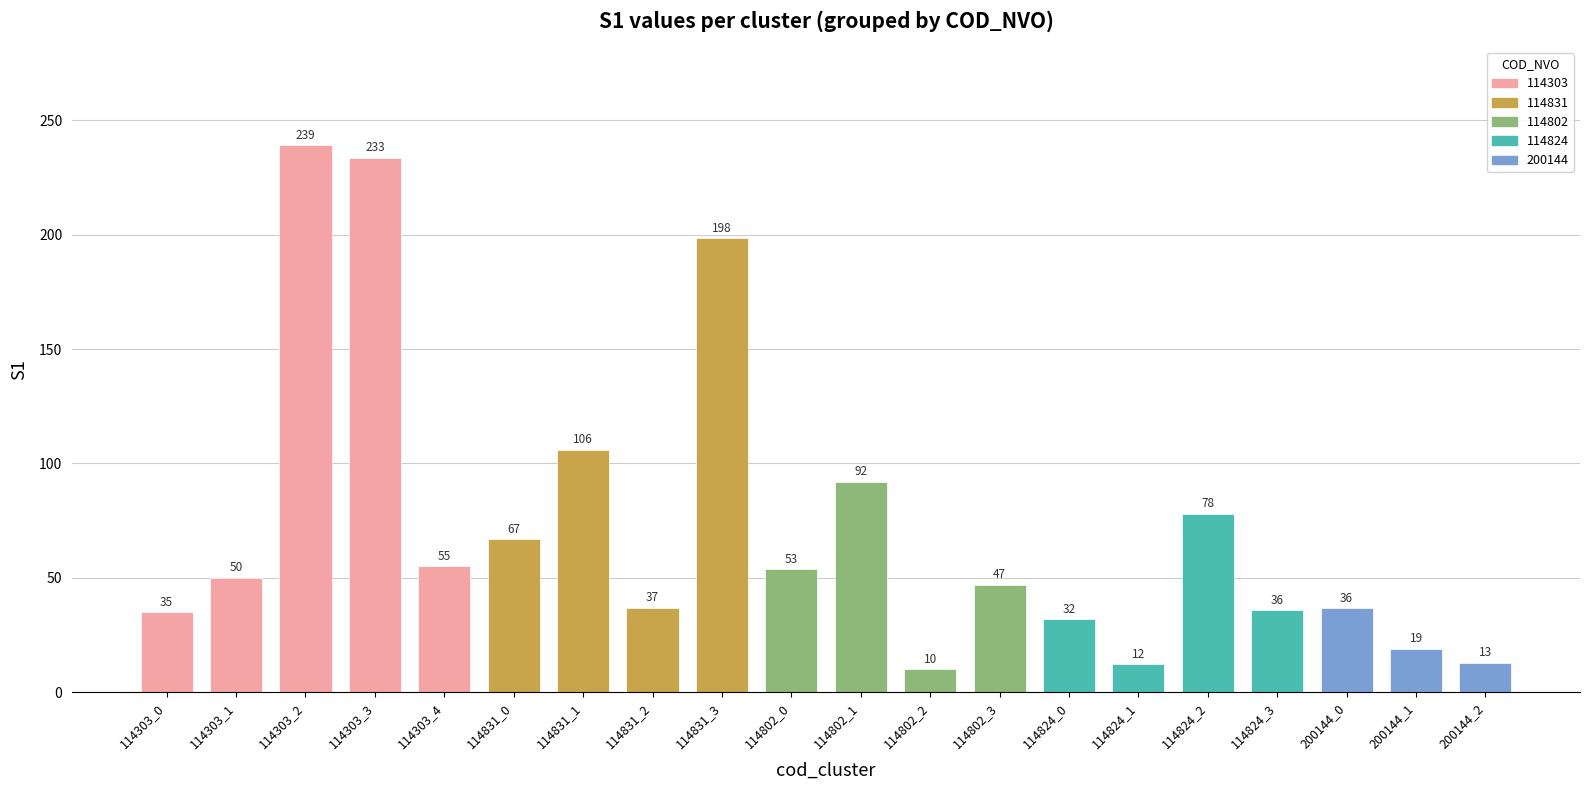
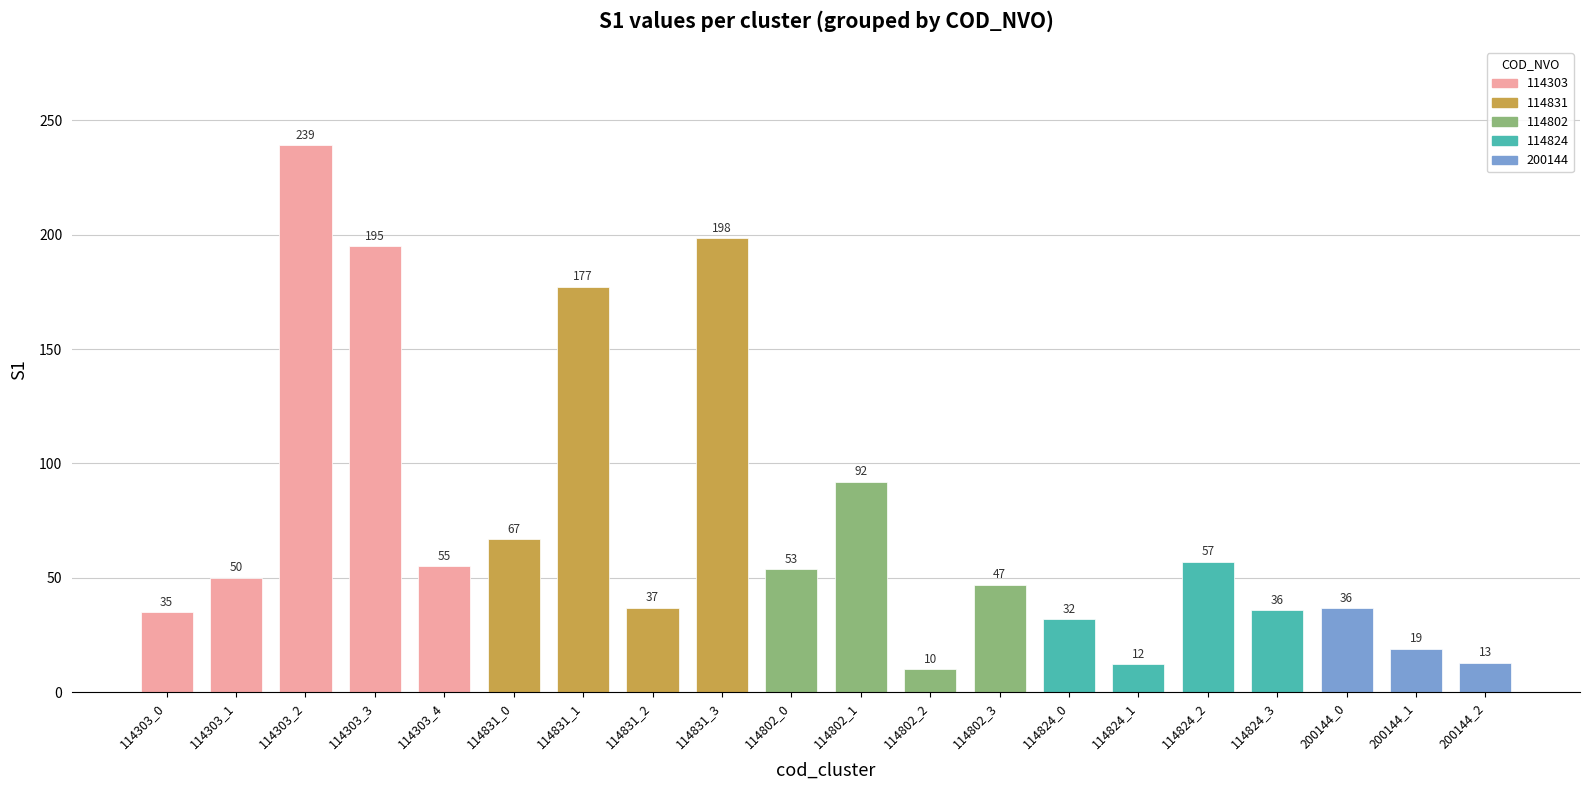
  {
    "114303_0": 35,
    "114303_1": 50,
    "114303_2": 239,
-   "114303_3": 233,
+   "114303_3": 195,
    "114303_4": 55,
    "114831_0": 67,
-   "114831_1": 106,
+   "114831_1": 177,
    "114831_2": 37,
    "114831_3": 198,
    "114802_1": 92,
    "114802_2": 10,
    "114802_3": 47,
    "114824_0": 32,
    "114824_1": 12,
-   "114824_2": 78,
+   "114824_2": 57,
    "114824_3": 36,
    "200144_1": 19,
    "200144_2": 13
  }
